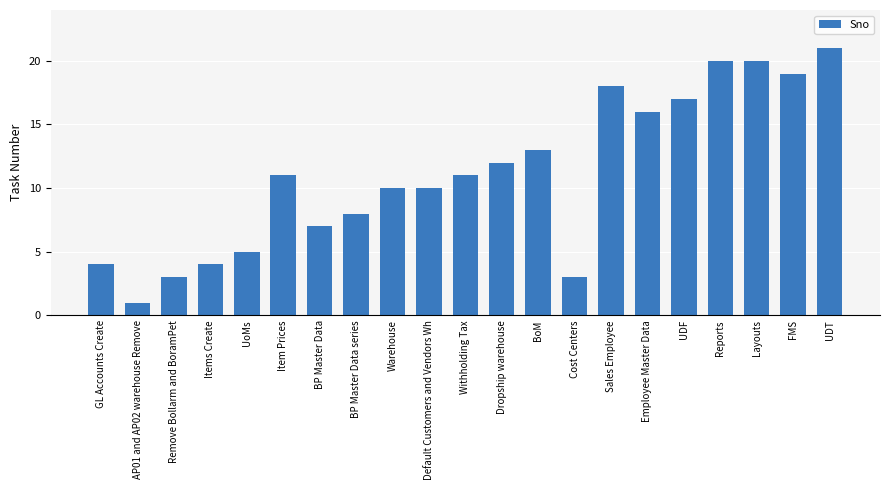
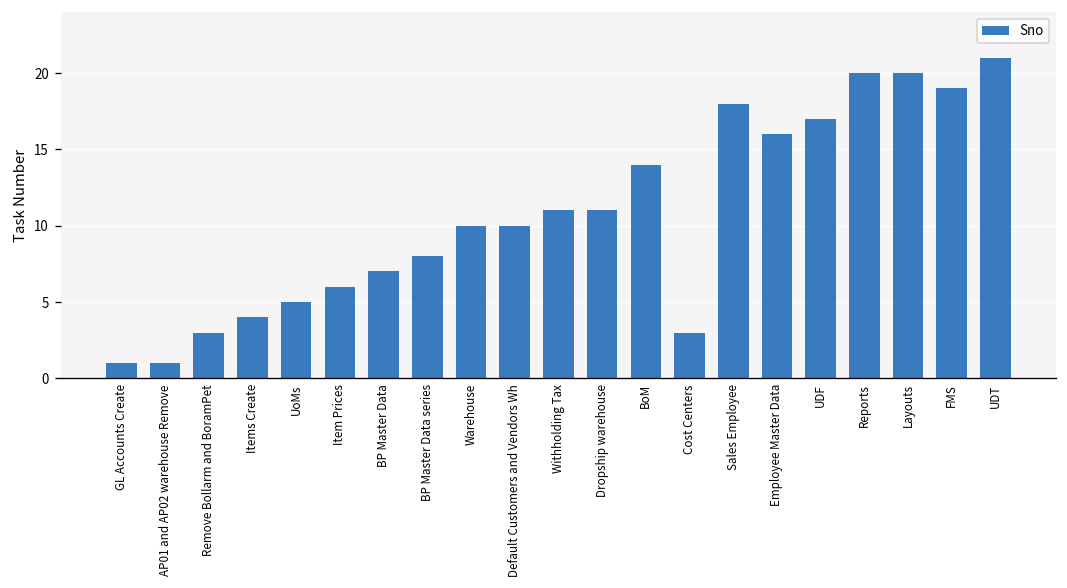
  {
-   "GL Accounts Create": 4,
+   "GL Accounts Create": 1,
    "AP01 and AP02 warehouse Remove": 1,
    "Remove Bollarm and BoramPet": 3,
    "Items Create": 4,
    "UoMs": 5,
-   "Item Prices": 11,
+   "Item Prices": 6,
    "BP Master Data": 7,
    "BP Master Data series": 8,
    "Warehouse": 10,
    "Default Customers and Vendors Wh": 10,
    "Withholding Tax": 11,
-   "Dropship warehouse": 12,
-   "BoM": 13,
+   "Dropship warehouse": 11,
+   "BoM": 14,
    "Cost Centers": 3,
    "Sales Employee": 18,
    "Employee Master Data": 16,
    "UDF": 17,
    "Reports": 20,
    "Layouts": 20,
    "FMS": 19,
    "UDT": 21
  }
